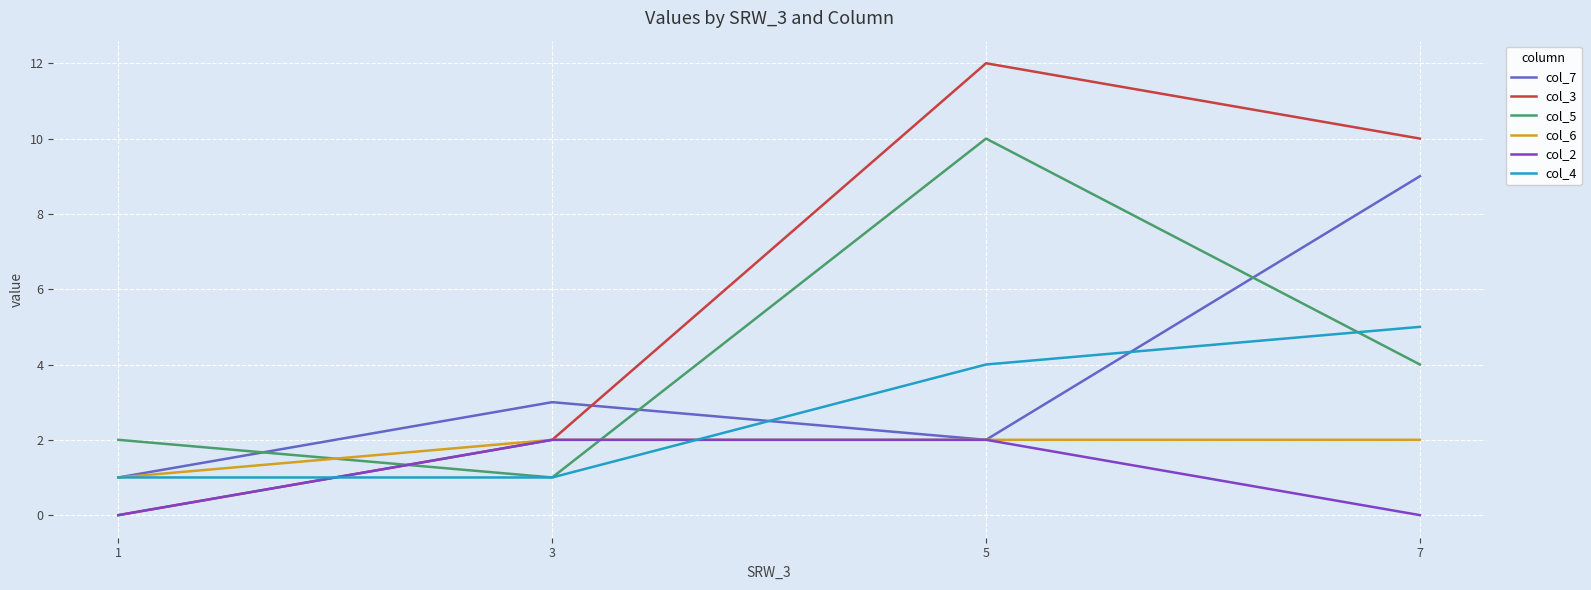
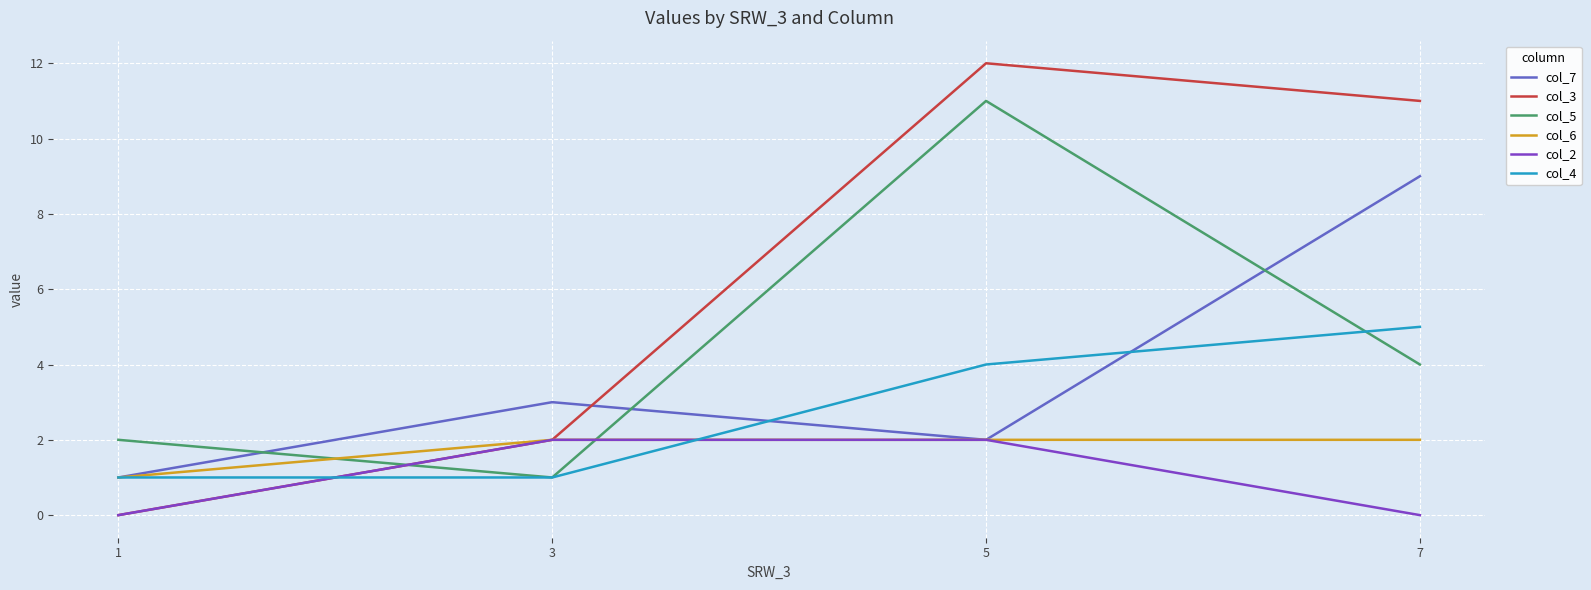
  {
    "col_3": {
      "5": 12,
-     "7": 10
+     "7": 11
    },
    "col_5": {
      "1": 2,
-     "5": 10,
+     "5": 11,
      "7": 4
    },
    "col_6": {
      "7": 2
    },
    "col_4": {
      "5": 4,
      "7": 5
    }
  }
